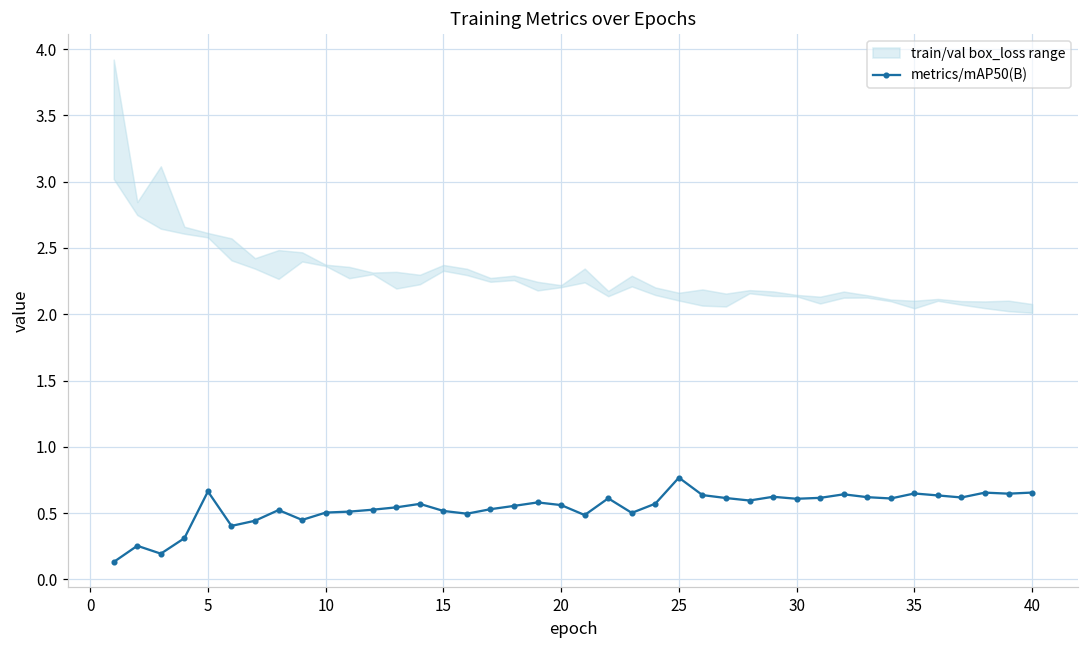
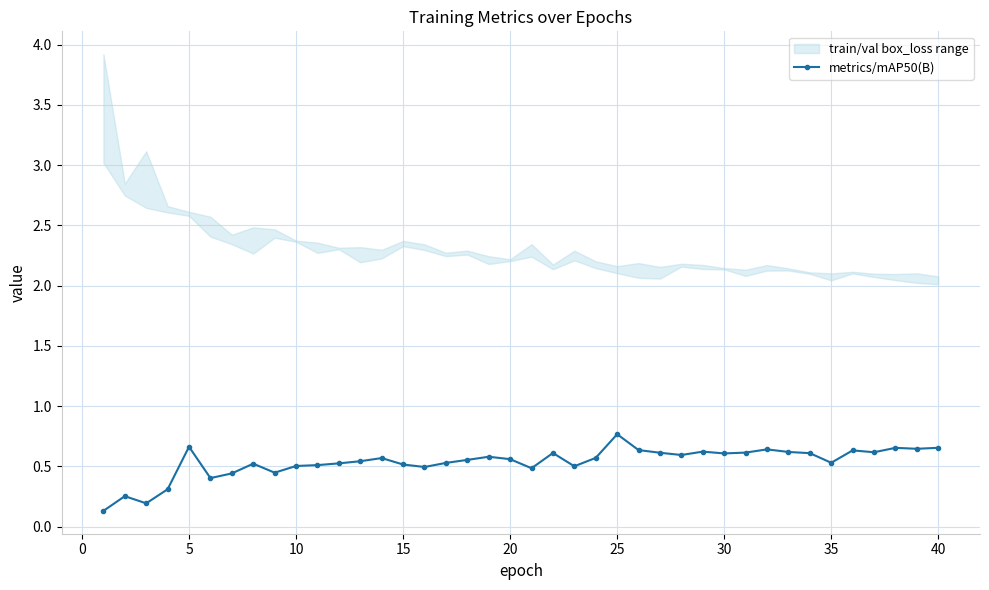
  {
    "metrics/mAP50(B)": {
      "5": 0.66,
      "10": 0.50,
      "15": 0.52,
      "20": 0.56,
      "25": 0.77,
      "30": 0.61,
-     "35": 0.65,
+     "35": 0.53,
      "40": 0.65
    }
  }
